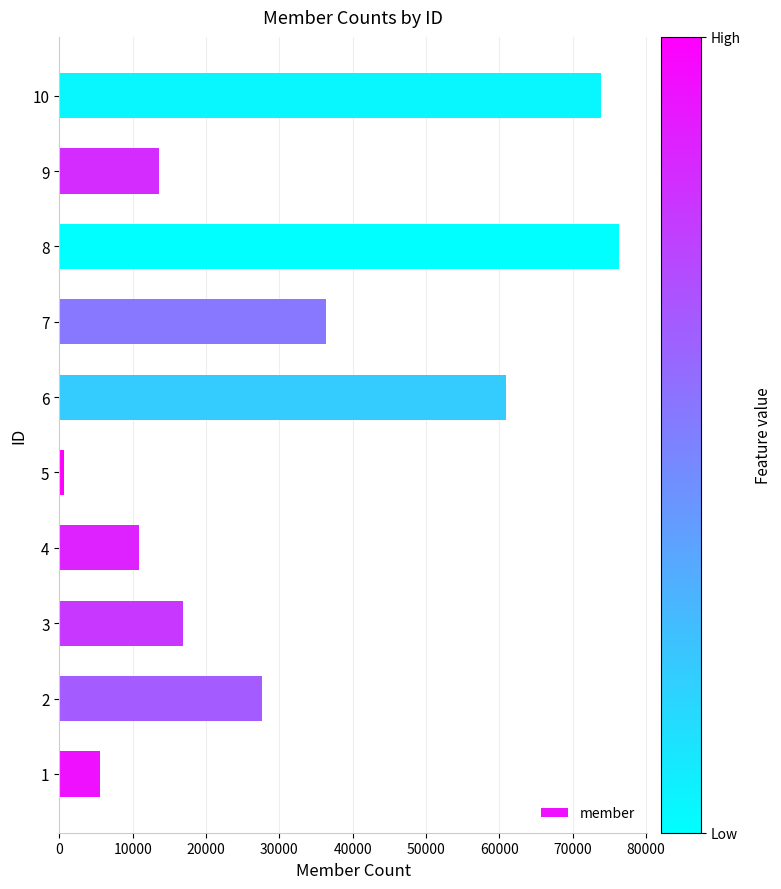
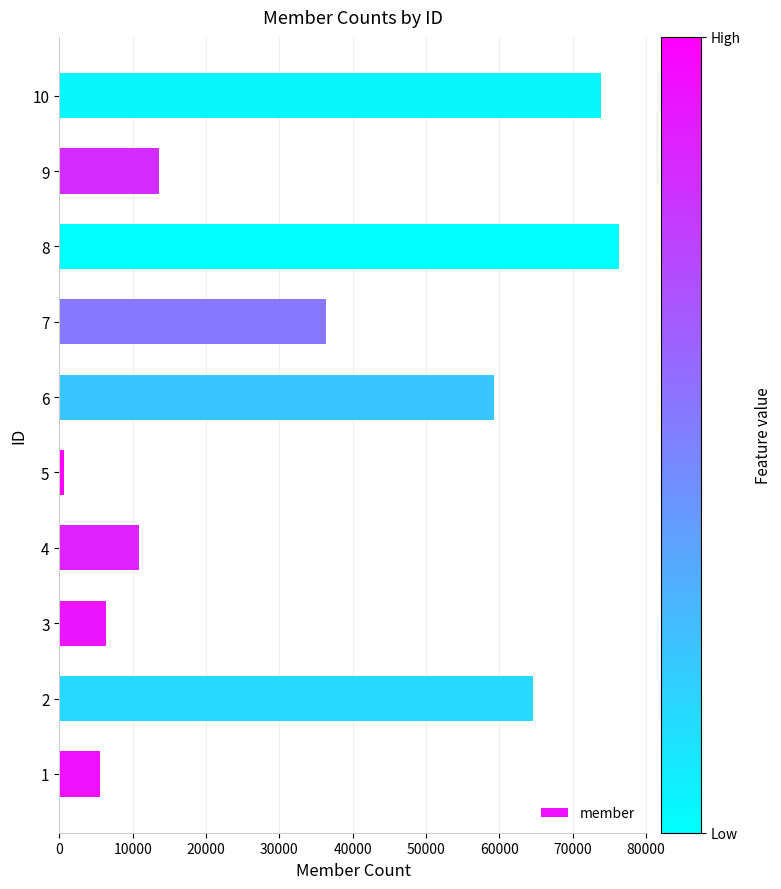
  {
    "10": 74000,
    "9": 14000,
    "8": 76000,
    "7": 36000,
-   "6": 61000,
+   "6": 59000,
    "5": 1000,
    "4": 11000,
-   "3": 17000,
-   "2": 28000,
+   "3": 6000,
+   "2": 65000,
    "1": 6000
  }
